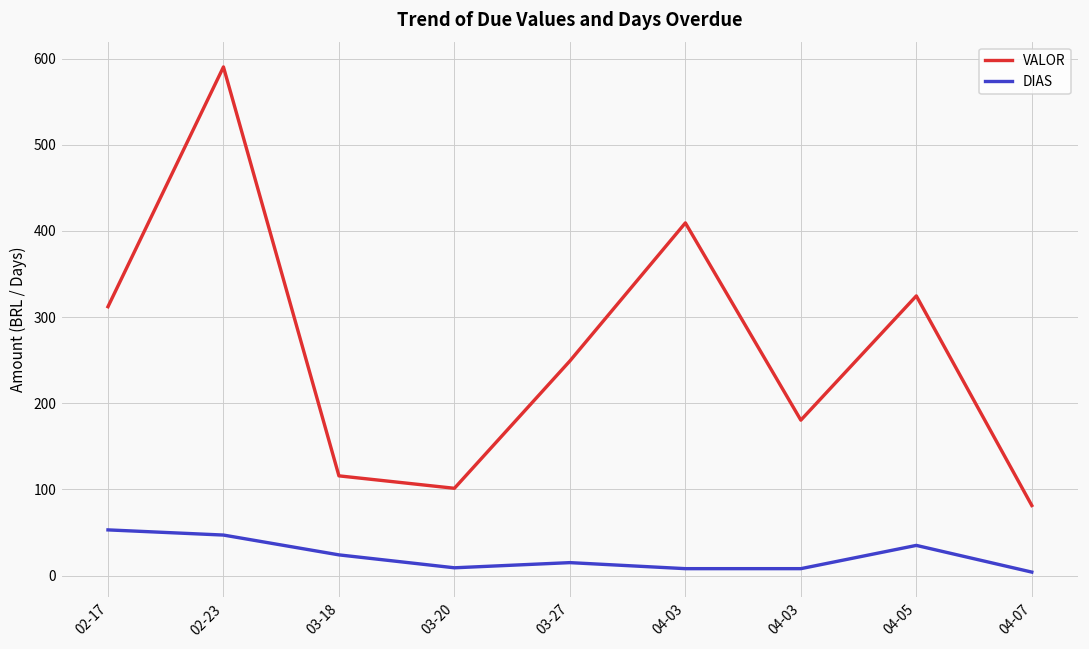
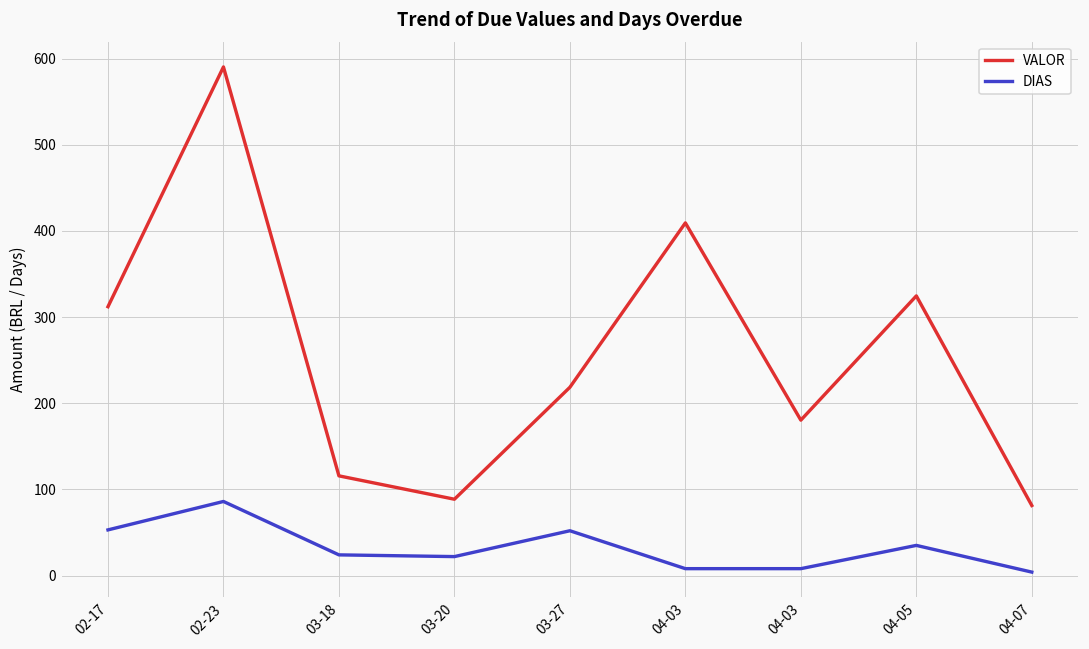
  {
    "VALOR": {
      "02-17": 310,
      "02-23": 590,
      "03-18": 120,
-     "03-20": 100,
-     "03-27": 250,
+     "03-20": 90,
+     "03-27": 220,
      "04-05": 320,
      "04-07": 80
    },
    "DIAS": {
      "02-17": 50,
-     "02-23": 50,
+     "02-23": 90,
      "03-18": 20,
-     "03-20": 10,
-     "03-27": 20,
+     "03-20": 20,
+     "03-27": 50,
      "04-05": 40,
      "04-07": 0
    }
  }
